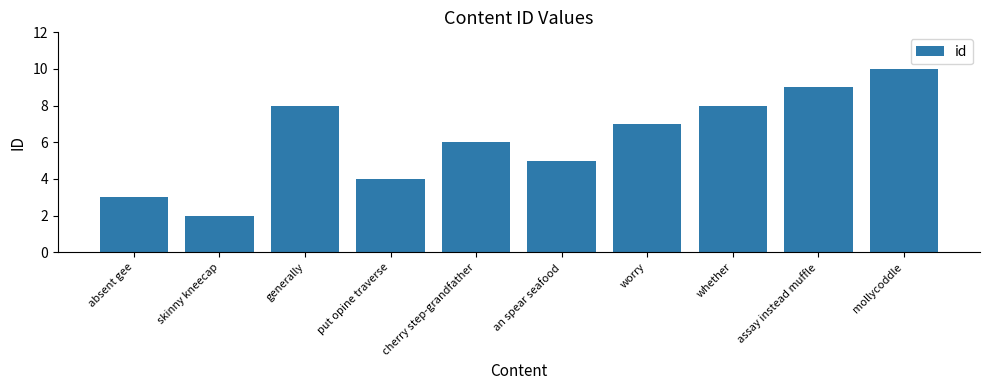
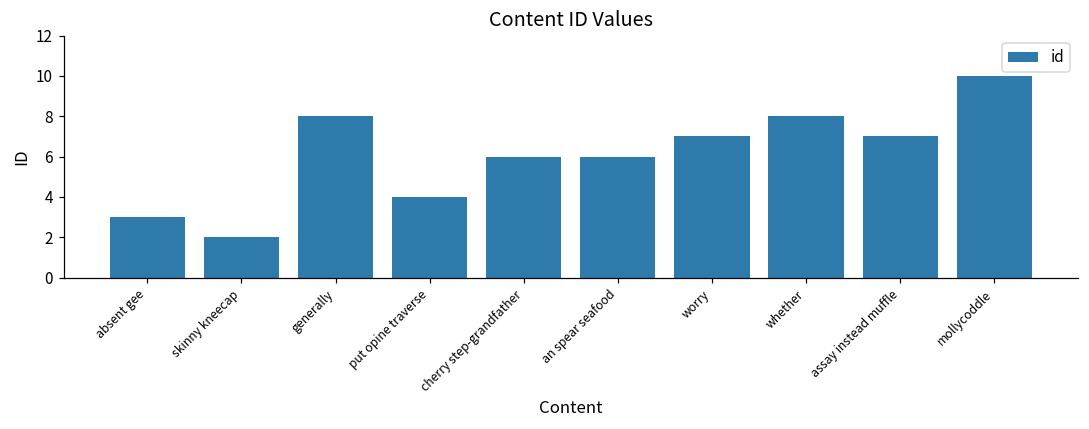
  {
    "absent gee": 3,
    "skinny kneecap": 2,
    "generally": 8,
    "put opine traverse": 4,
    "cherry step-grandfather": 6,
-   "an spear seafood": 5,
+   "an spear seafood": 6,
    "worry": 7,
    "whether": 8,
-   "assay instead muffle": 9,
+   "assay instead muffle": 7,
    "mollycoddle": 10
  }
